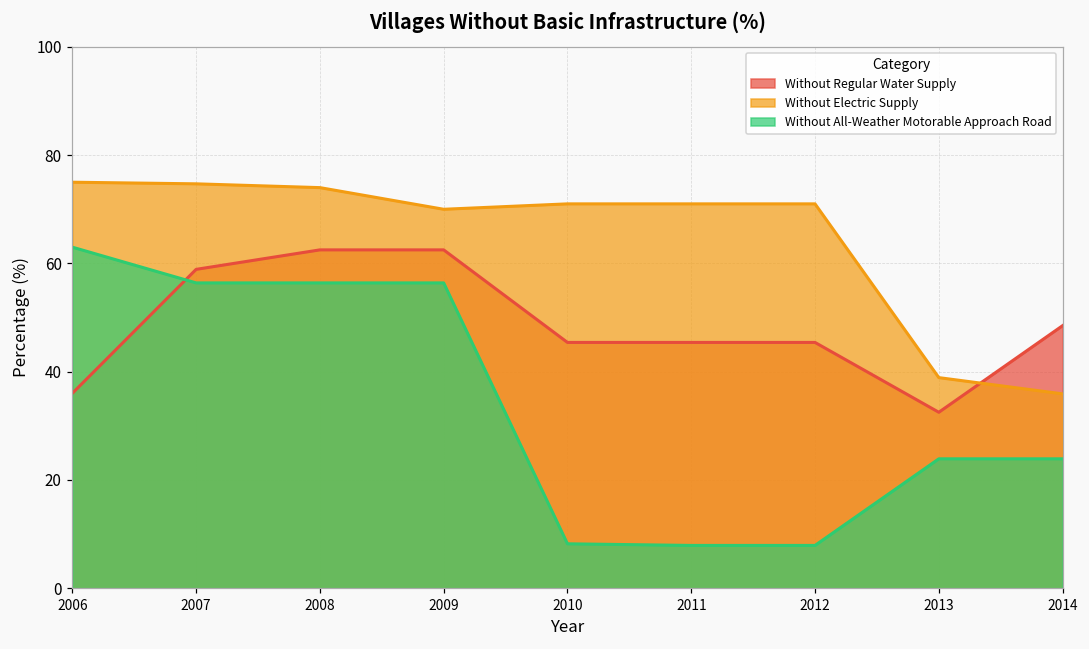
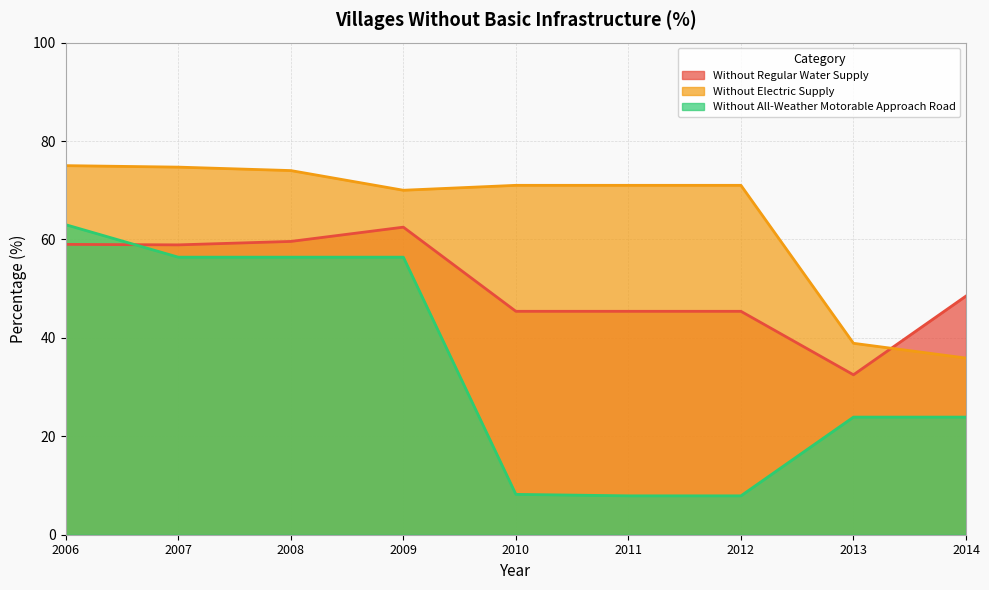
  {
    "Without Regular Water Supply": {
-     "2006": 36,
+     "2006": 59,
      "2007": 59,
-     "2008": 63,
+     "2008": 60,
      "2009": 63,
      "2010": 45,
      "2011": 45,
      "2012": 45,
      "2013": 33,
      "2014": 49
    },
    "Without Electric Supply": {
      "2006": 75,
      "2007": 75,
      "2008": 74,
      "2009": 70,
      "2010": 71,
      "2011": 71,
      "2012": 71,
      "2013": 39,
      "2014": 36
    },
    "Without All-Weather Motorable Approach Road": {
      "2006": 63,
      "2007": 56,
      "2008": 56,
      "2009": 56,
      "2010": 8,
      "2011": 8,
      "2012": 8,
      "2013": 24,
      "2014": 24
    }
  }
